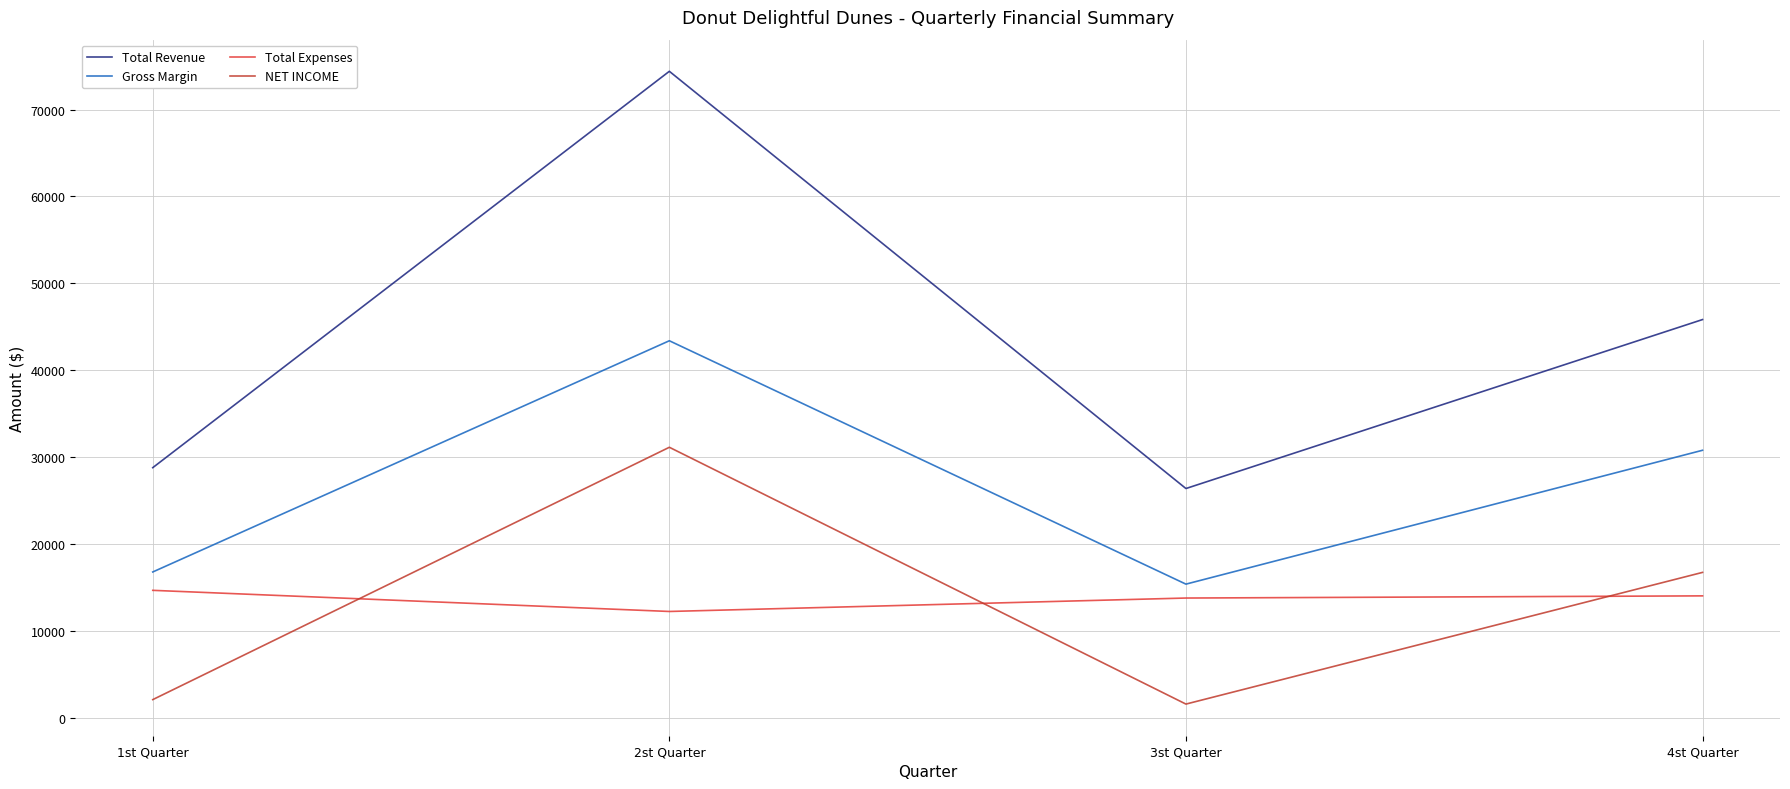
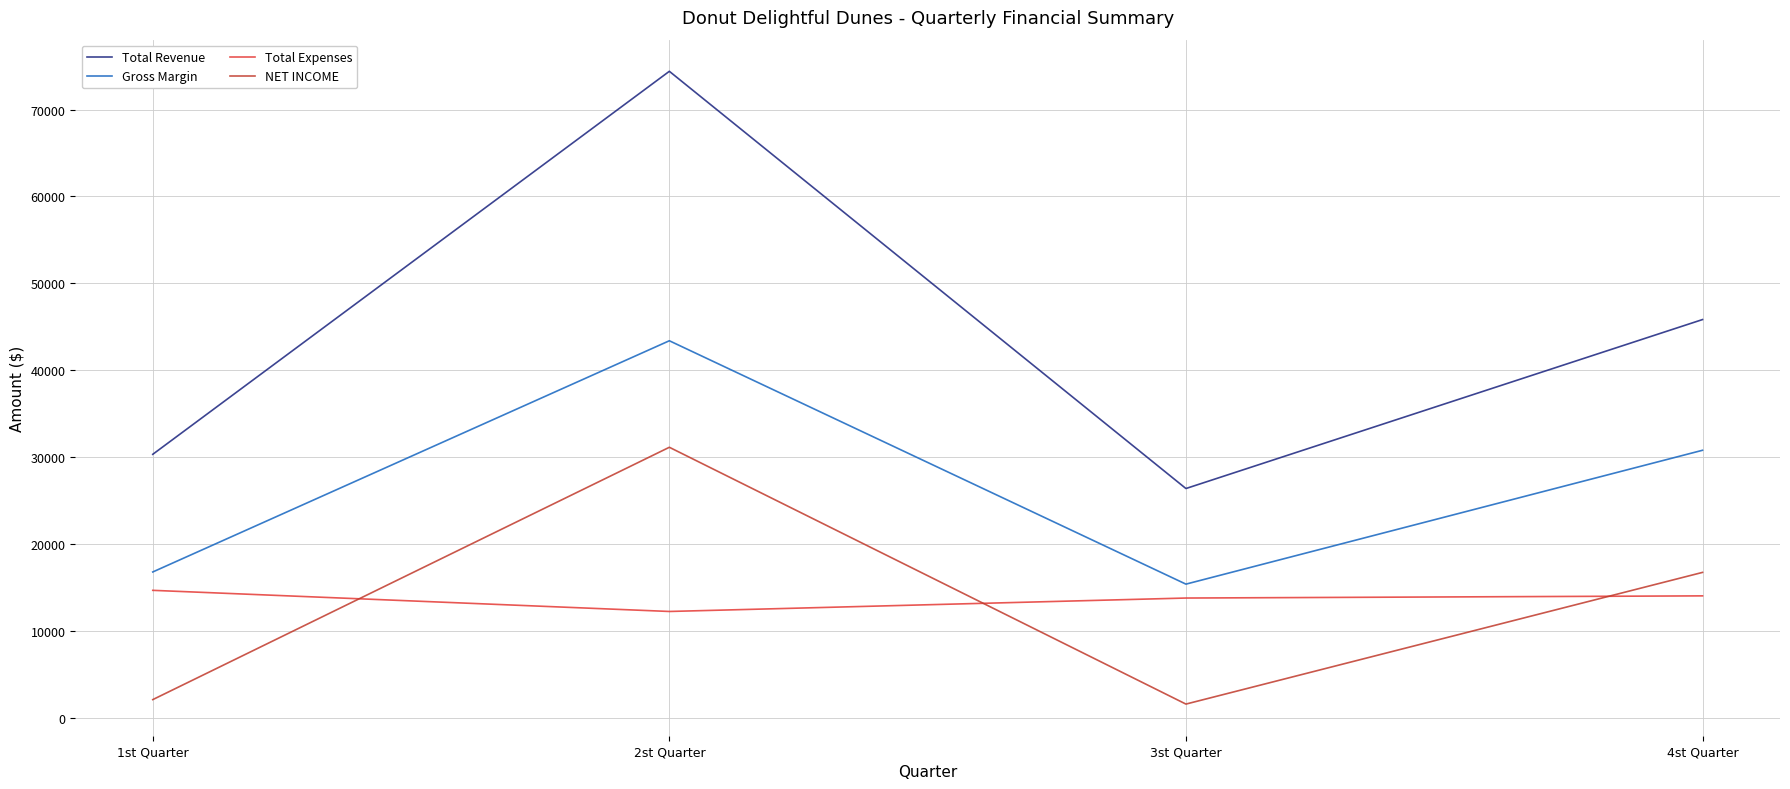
  {
    "Total Revenue": {
-     "1st Quarter": 29000,
+     "1st Quarter": 30000,
      "2st Quarter": 74000,
      "3st Quarter": 26000,
      "4st Quarter": 46000
    },
    "Gross Margin": {
      "1st Quarter": 17000,
      "2st Quarter": 43000,
      "3st Quarter": 15000,
      "4st Quarter": 31000
    }
  }
